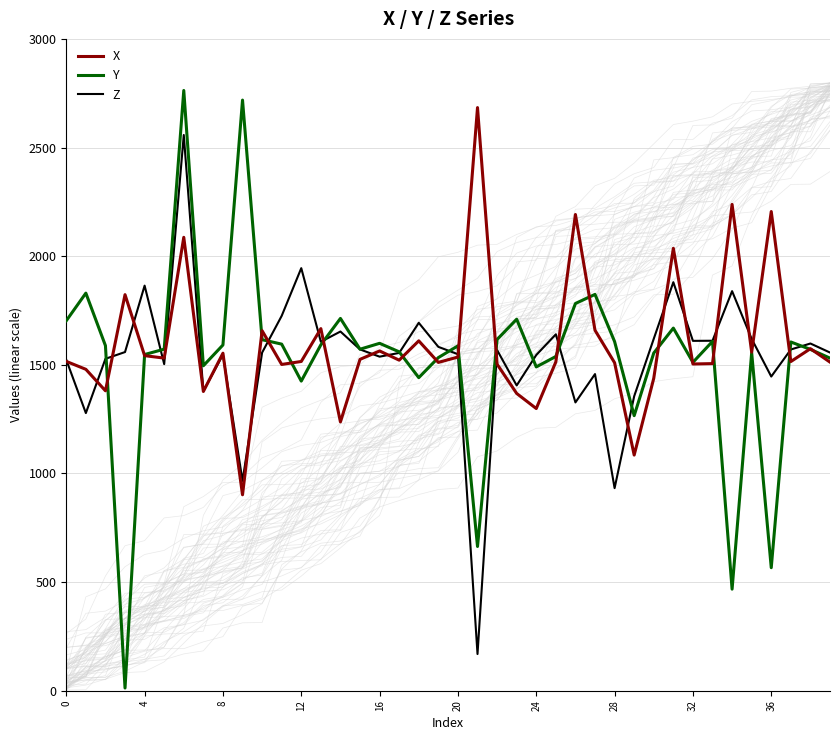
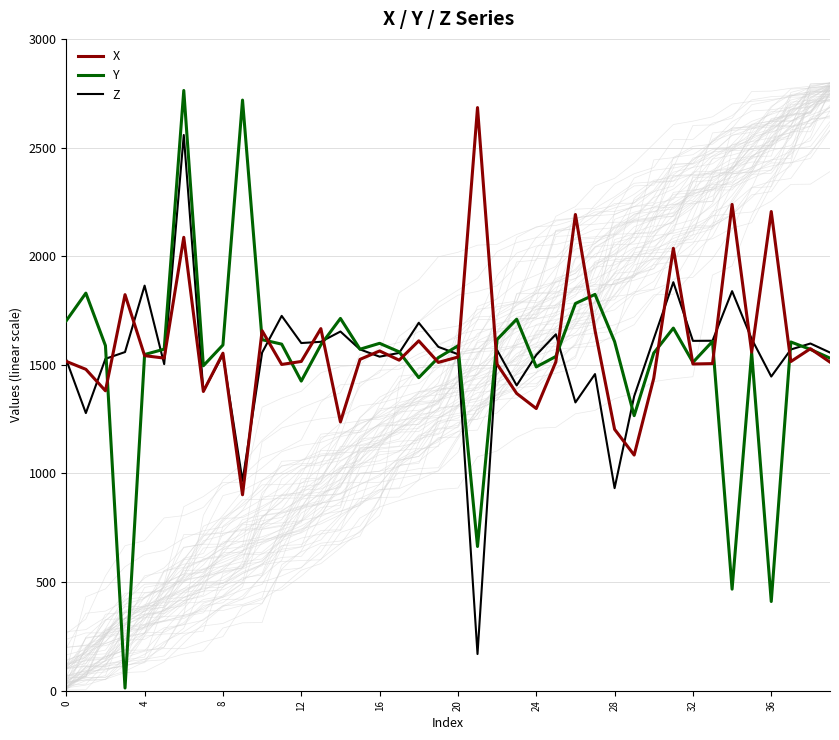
  {
    "X": {
      "12": 1520,
      "24": 1300,
-     "28": 1510,
+     "28": 1200,
      "36": 2210
    },
    "Y": {
      "0": 1700,
      "8": 1590,
      "12": 1430,
      "16": 1600,
      "28": 1610,
-     "36": 570
+     "36": 410
    },
    "Z": {
      "4": 1860,
-     "12": 1940,
+     "12": 1600,
      "16": 1540,
      "28": 930,
      "32": 1610,
      "36": 1450
    }
  }
